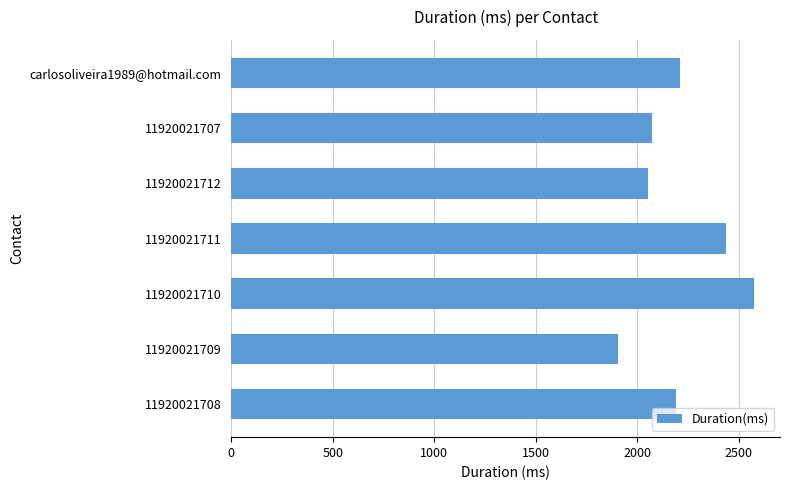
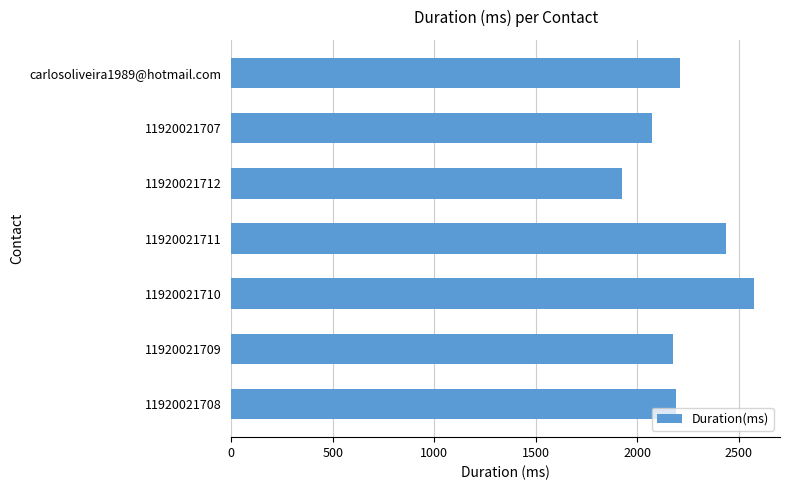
  {
    "carlosoliveira1989@hotmail.com": 2210,
    "11920021707": 2070,
-   "11920021712": 2050,
+   "11920021712": 1930,
    "11920021711": 2440,
    "11920021710": 2570,
-   "11920021709": 1910,
+   "11920021709": 2180,
    "11920021708": 2190
  }
